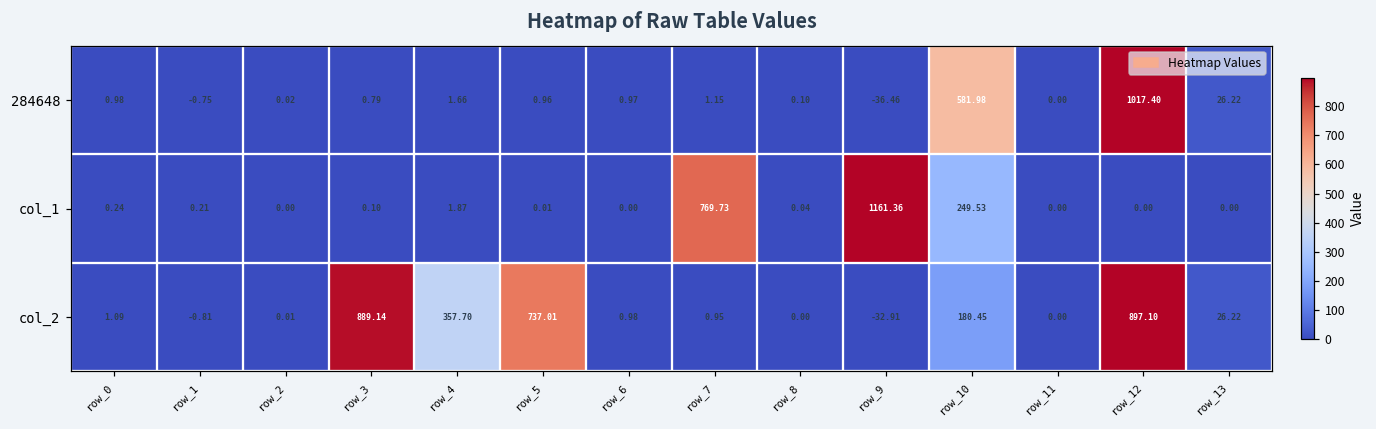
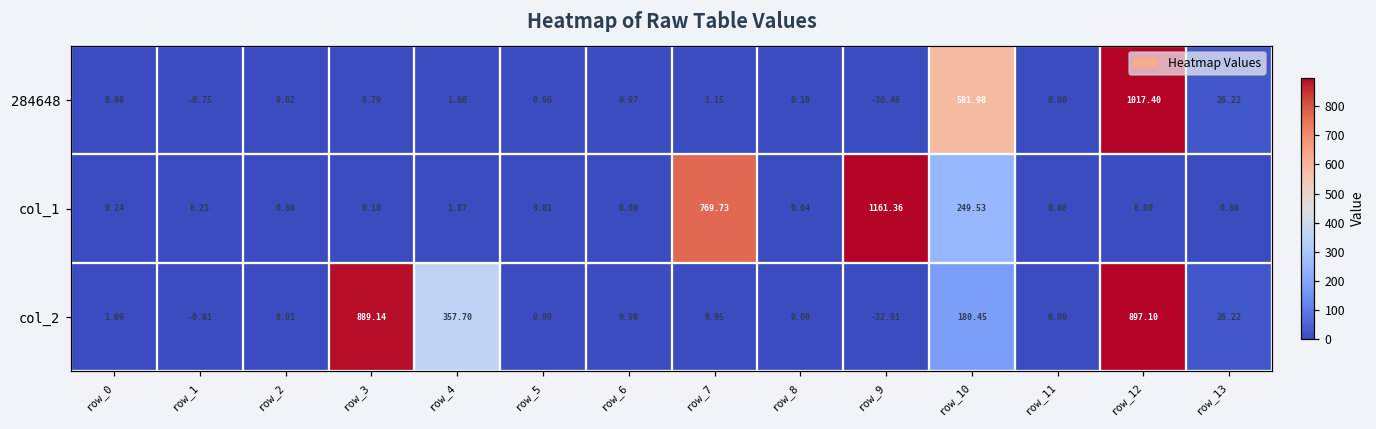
  {
    "284648": {
      "row_0": 0.98,
      "row_1": -0.75,
      "row_2": 0.02,
      "row_3": 0.79,
      "row_4": 1.66,
      "row_5": 0.96,
      "row_6": 0.97,
      "row_7": 1.15,
      "row_8": 0.10,
      "row_9": -36.46,
      "row_10": 581.98,
      "row_11": 0.00,
      "row_12": 1017.40,
      "row_13": 26.22
    },
    "col_1": {
      "row_0": 0.24,
      "row_1": 0.21,
      "row_2": 0.00,
      "row_3": 0.10,
      "row_4": 1.87,
      "row_5": 0.01,
      "row_6": 0.00,
      "row_7": 769.73,
      "row_8": 0.04,
      "row_9": 1161.36,
      "row_10": 249.53,
      "row_11": 0.00,
      "row_12": 0.00,
      "row_13": 0.00
    },
    "col_2": {
      "row_0": 1.09,
      "row_1": -0.81,
      "row_2": 0.01,
      "row_3": 889.14,
      "row_4": 357.70,
-     "row_5": 737.01,
+     "row_5": 0.99,
      "row_6": 0.98,
      "row_7": 0.95,
      "row_8": 0.00,
      "row_9": -32.91,
      "row_10": 180.45,
      "row_11": 0.00,
      "row_12": 897.10,
      "row_13": 26.22
    }
  }
